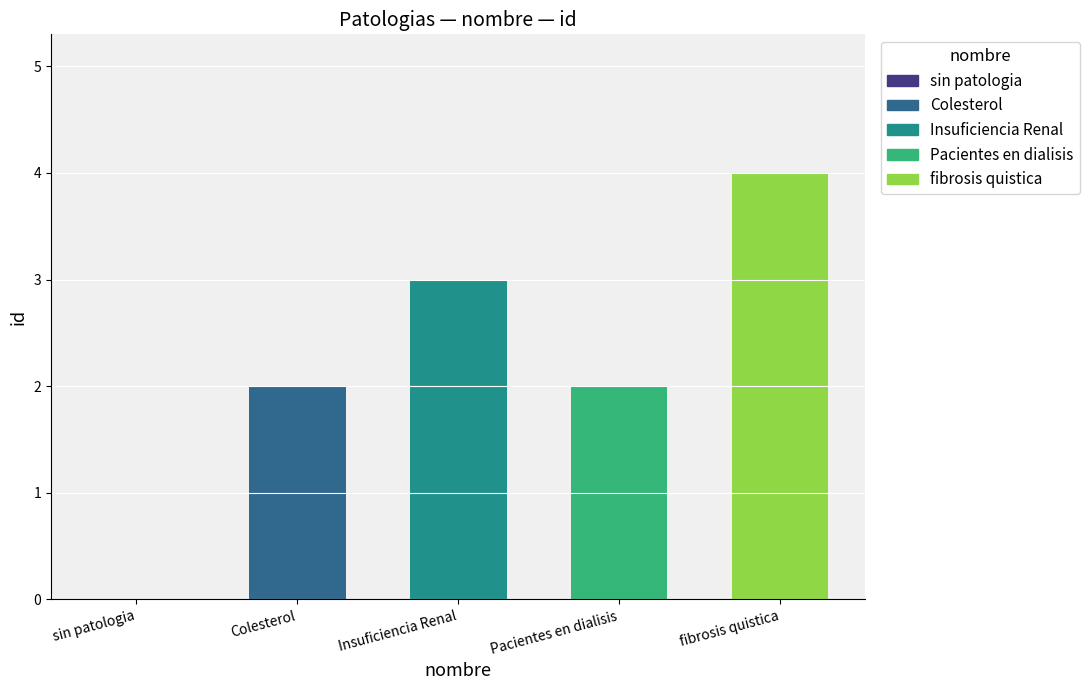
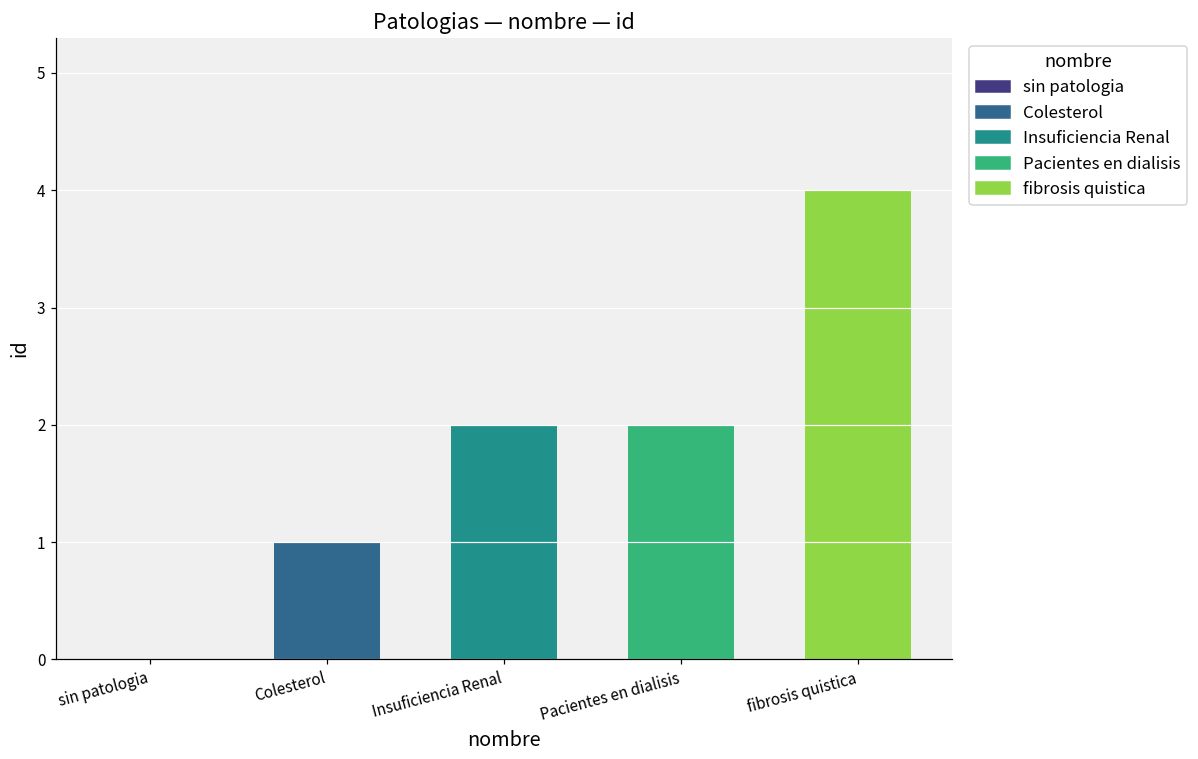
  {
    "sin patologia": 0,
-   "Colesterol": 2,
-   "Insuficiencia Renal": 3,
+   "Colesterol": 1,
+   "Insuficiencia Renal": 2,
    "Pacientes en dialisis": 2,
    "fibrosis quistica": 4
  }
